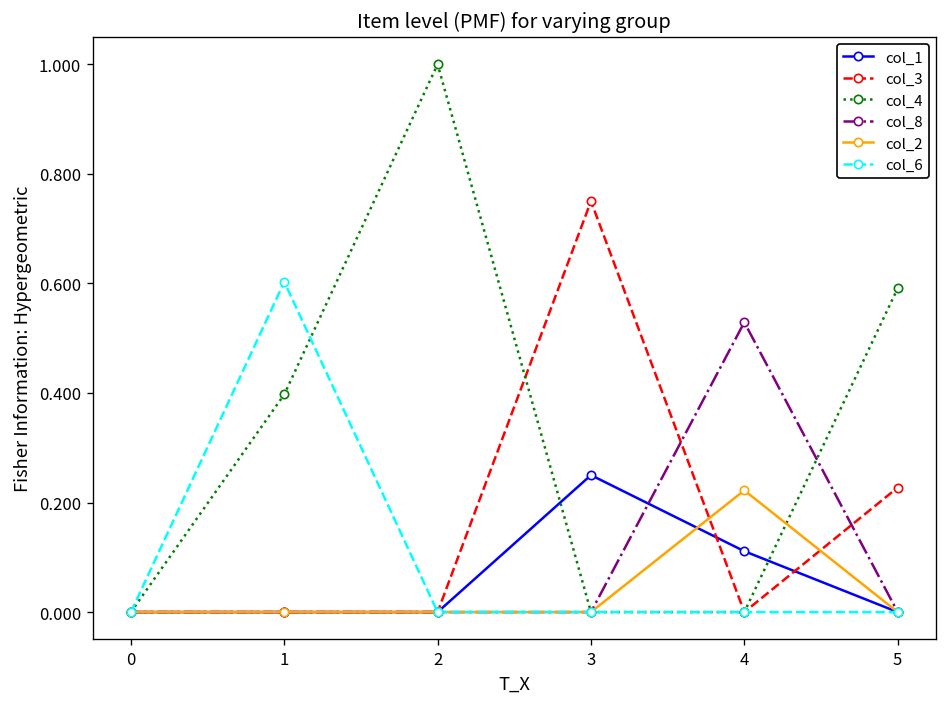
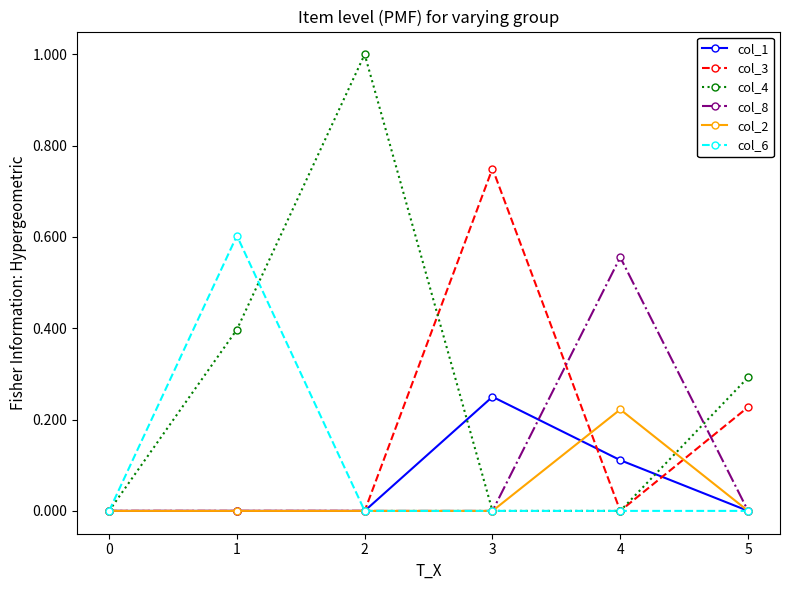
  {
    "col_1": {
      "3": 0.25,
      "4": 0.11
    },
    "col_3": {
      "3": 0.75,
      "5": 0.23
    },
    "col_4": {
      "1": 0.40,
      "2": 1.00,
-     "5": 0.59
+     "5": 0.29
    },
    "col_8": {
-     "4": 0.53
+     "4": 0.56
    },
    "col_2": {
      "4": 0.22
    },
    "col_6": {
      "1": 0.60
    }
  }
